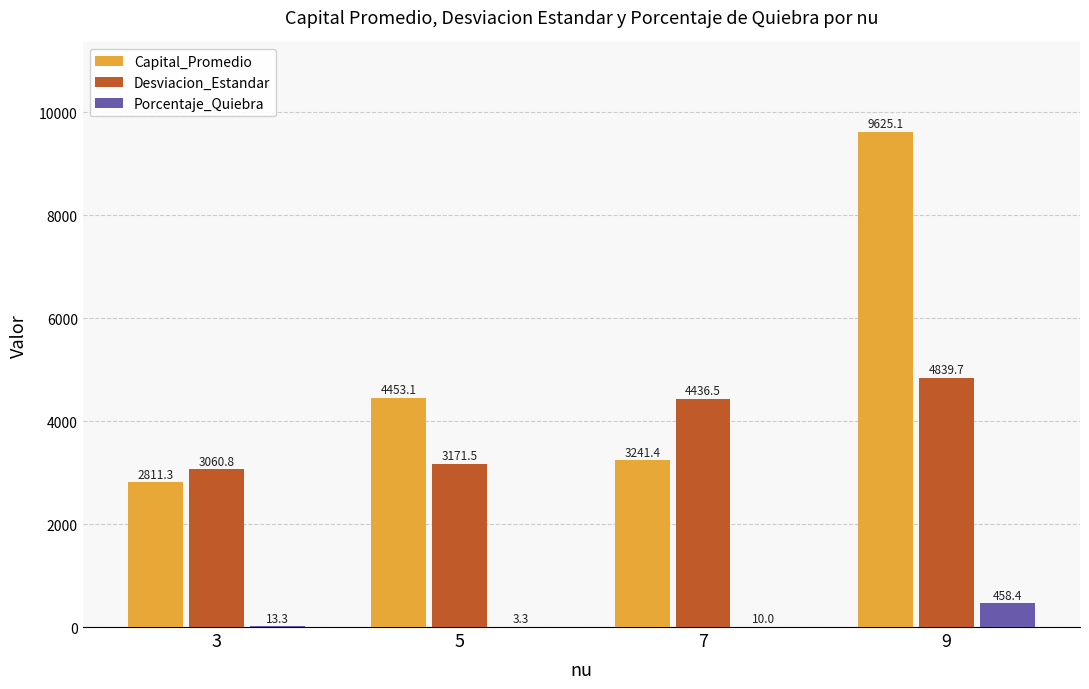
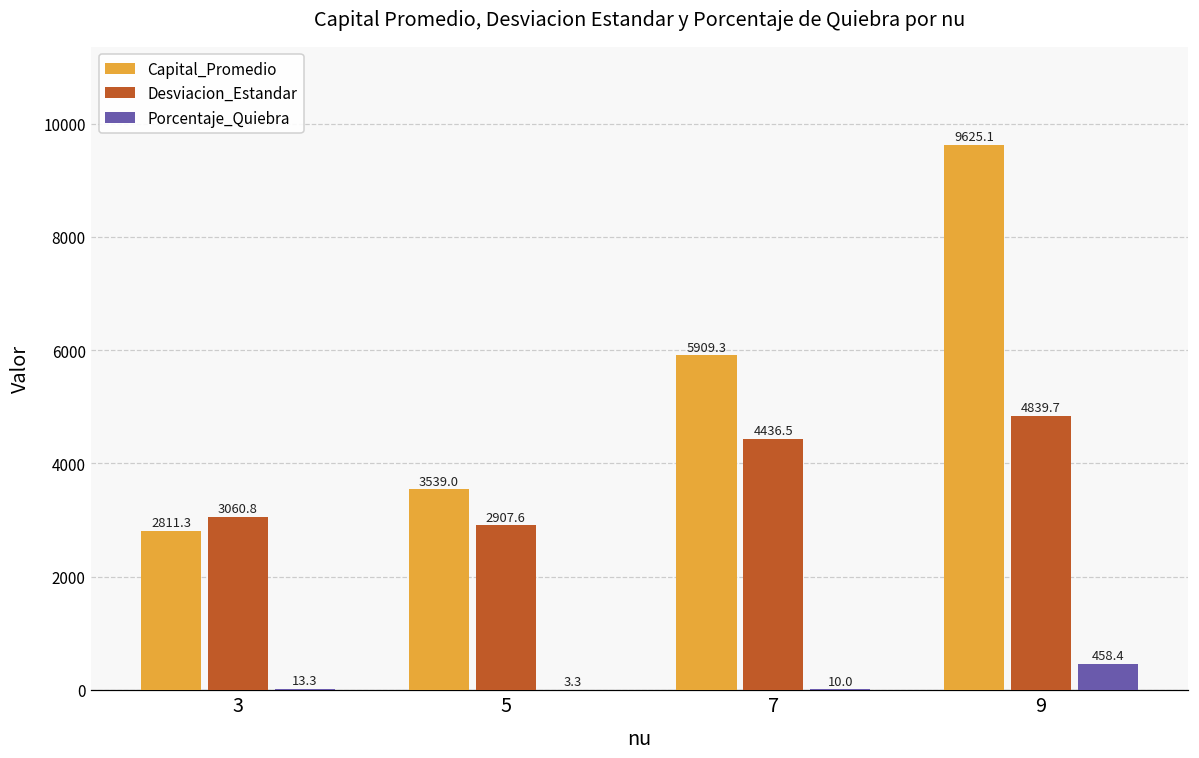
  {
    "Capital_Promedio": {
      "3": 2811.3,
-     "5": 4453.1,
-     "7": 3241.4,
+     "5": 3539.0,
+     "7": 5909.3,
      "9": 9625.1
    },
    "Desviacion_Estandar": {
      "3": 3060.8,
-     "5": 3171.5,
+     "5": 2907.6,
      "7": 4436.5,
      "9": 4839.7
    },
    "Porcentaje_Quiebra": {
      "3": 13.3,
      "5": 3.3,
      "7": 10.0,
      "9": 458.4
    }
  }
